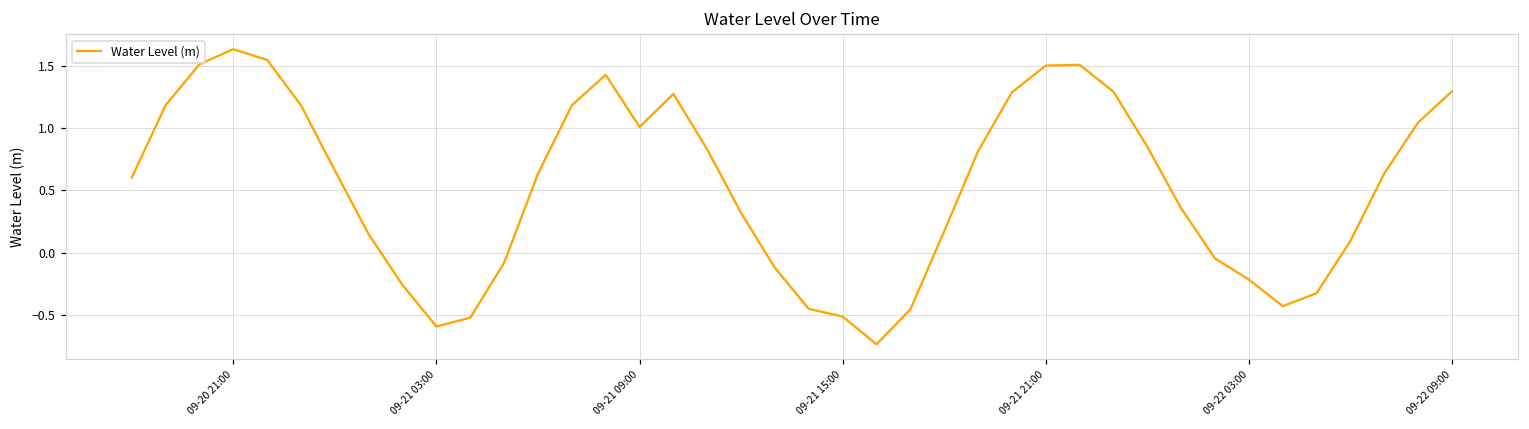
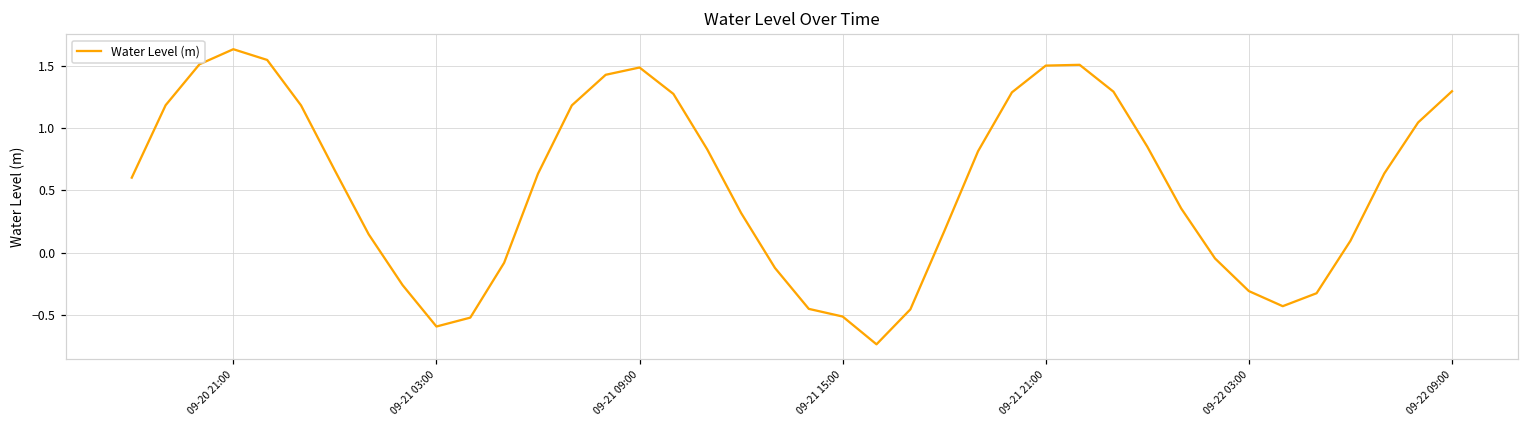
  {
    "09-20 21:00": 1.63,
    "09-21 03:00": -0.59,
-   "09-21 09:00": 1.01,
+   "09-21 09:00": 1.49,
    "09-21 15:00": -0.51,
    "09-21 21:00": 1.50,
-   "09-22 03:00": -0.22,
+   "09-22 03:00": -0.31,
    "09-22 09:00": 1.30
  }
